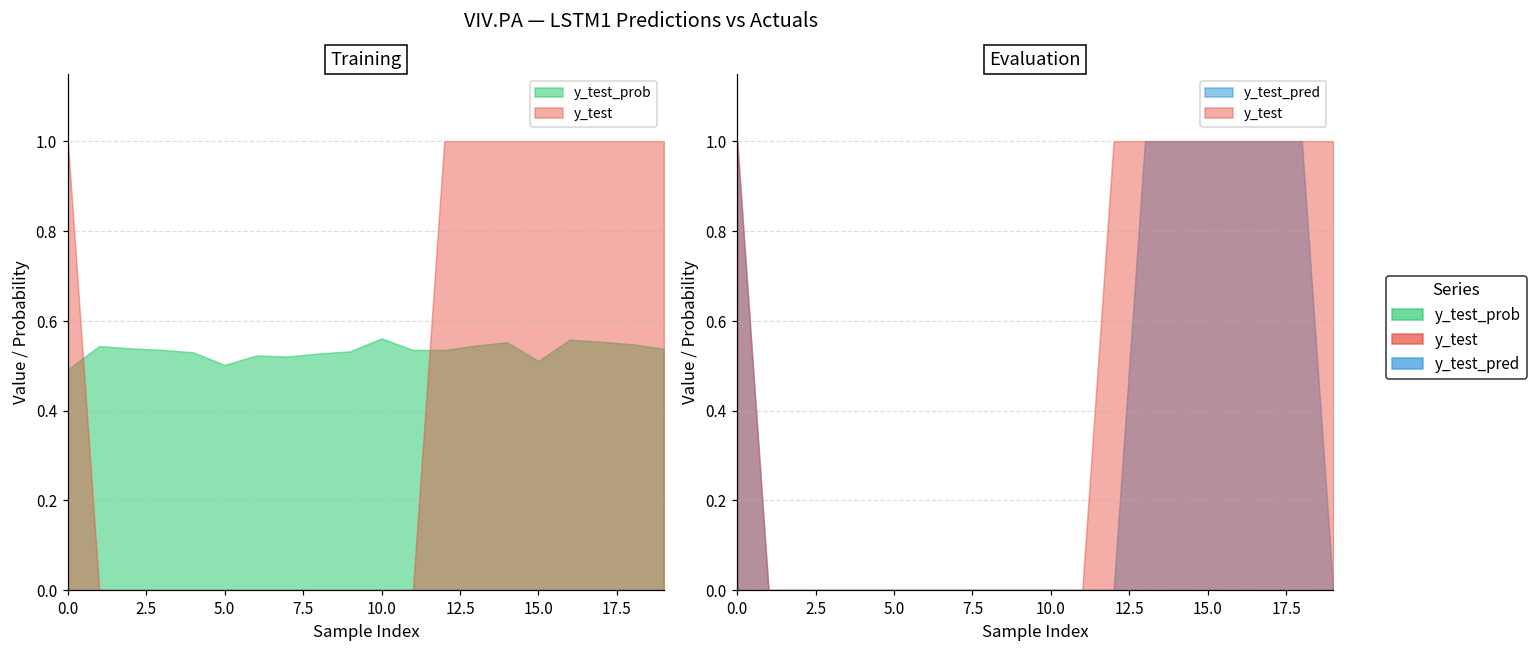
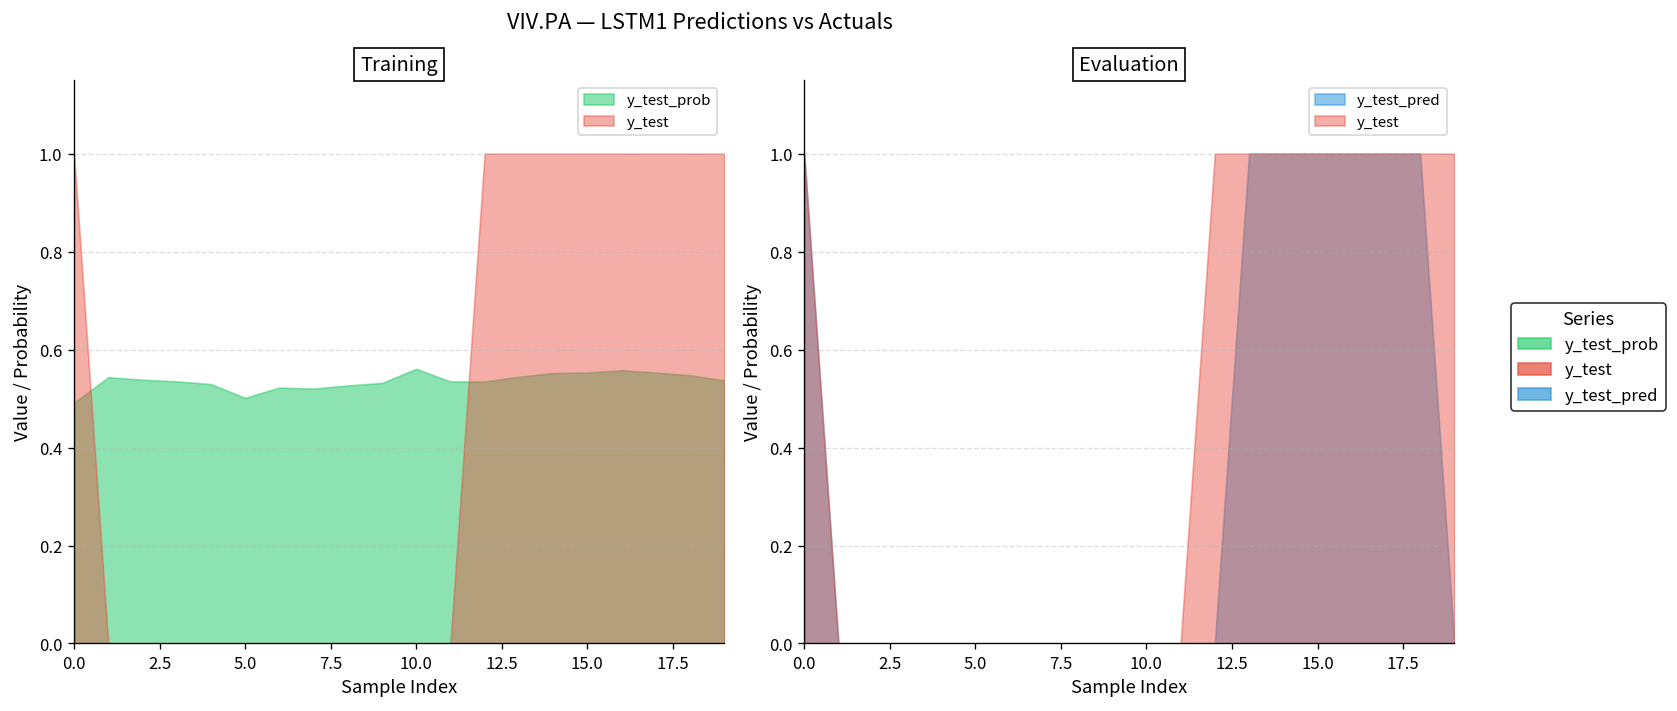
  {
    "Training": {
      "y_test_prob": {
        "0.0": 0.49,
        "5.0": 0.50,
        "10.0": 0.56,
-       "15.0": 0.51
+       "15.0": 0.55
      },
      "y_test": {
        "0.0": 1.00,
        "5.0": 0.00,
        "10.0": 0.00,
        "15.0": 1.00
      }
    }
  }
